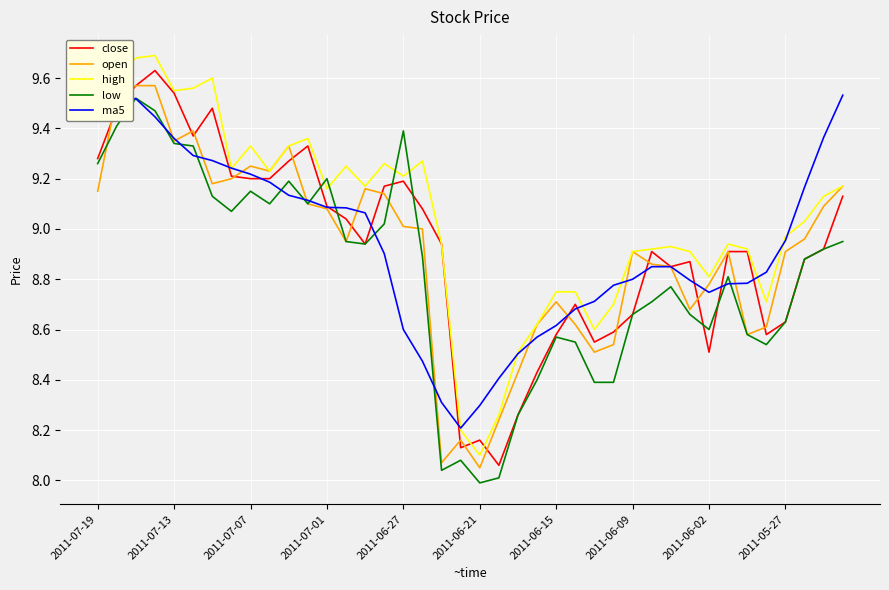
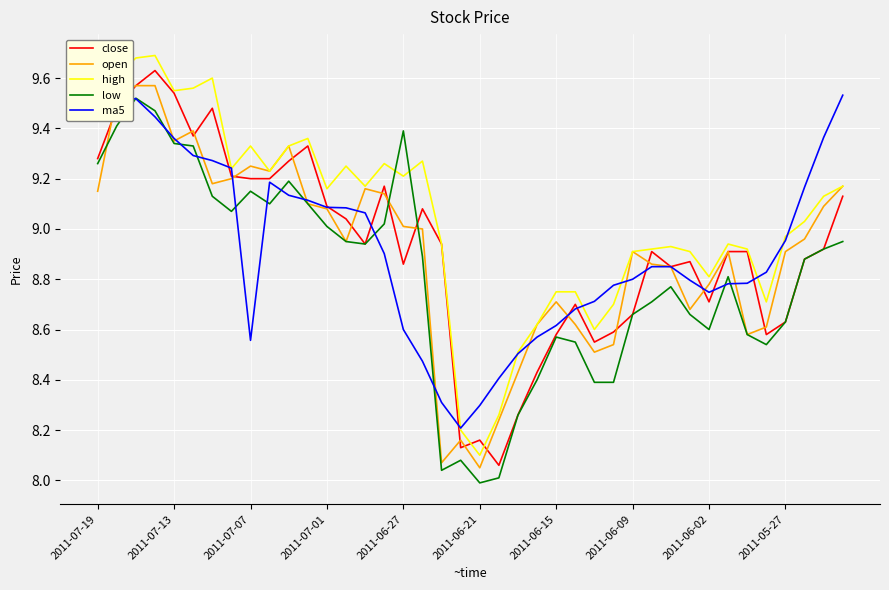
  {
    "close": {
      "2011-07-19": 9.28,
      "2011-07-07": 9.20,
-     "2011-06-27": 9.19,
+     "2011-06-27": 8.86,
      "2011-06-21": 8.16,
-     "2011-06-02": 8.51
+     "2011-06-02": 8.71
    },
    "open": {
      "2011-07-19": 9.15,
      "2011-07-07": 9.25,
      "2011-06-27": 9.01,
      "2011-06-21": 8.05,
      "2011-06-15": 8.71,
      "2011-06-02": 8.78,
      "2011-05-27": 8.91
    },
    "high": {
      "2011-07-07": 9.33,
      "2011-07-01": 9.16,
      "2011-06-27": 9.21,
      "2011-06-21": 8.10,
      "2011-06-15": 8.75,
      "2011-06-02": 8.81,
      "2011-05-27": 8.97
    },
    "low": {
      "2011-07-19": 9.26,
      "2011-07-07": 9.15,
-     "2011-07-01": 9.20,
+     "2011-07-01": 9.01,
      "2011-06-27": 9.39,
      "2011-06-21": 7.99,
      "2011-06-02": 8.60
    },
    "ma5": {
      "2011-07-13": 9.36,
-     "2011-07-07": 9.22,
+     "2011-07-07": 8.56,
      "2011-06-27": 8.60,
      "2011-06-21": 8.30,
      "2011-06-15": 8.62,
      "2011-06-09": 8.80,
      "2011-06-02": 8.75,
      "2011-05-27": 8.95
    }
  }
